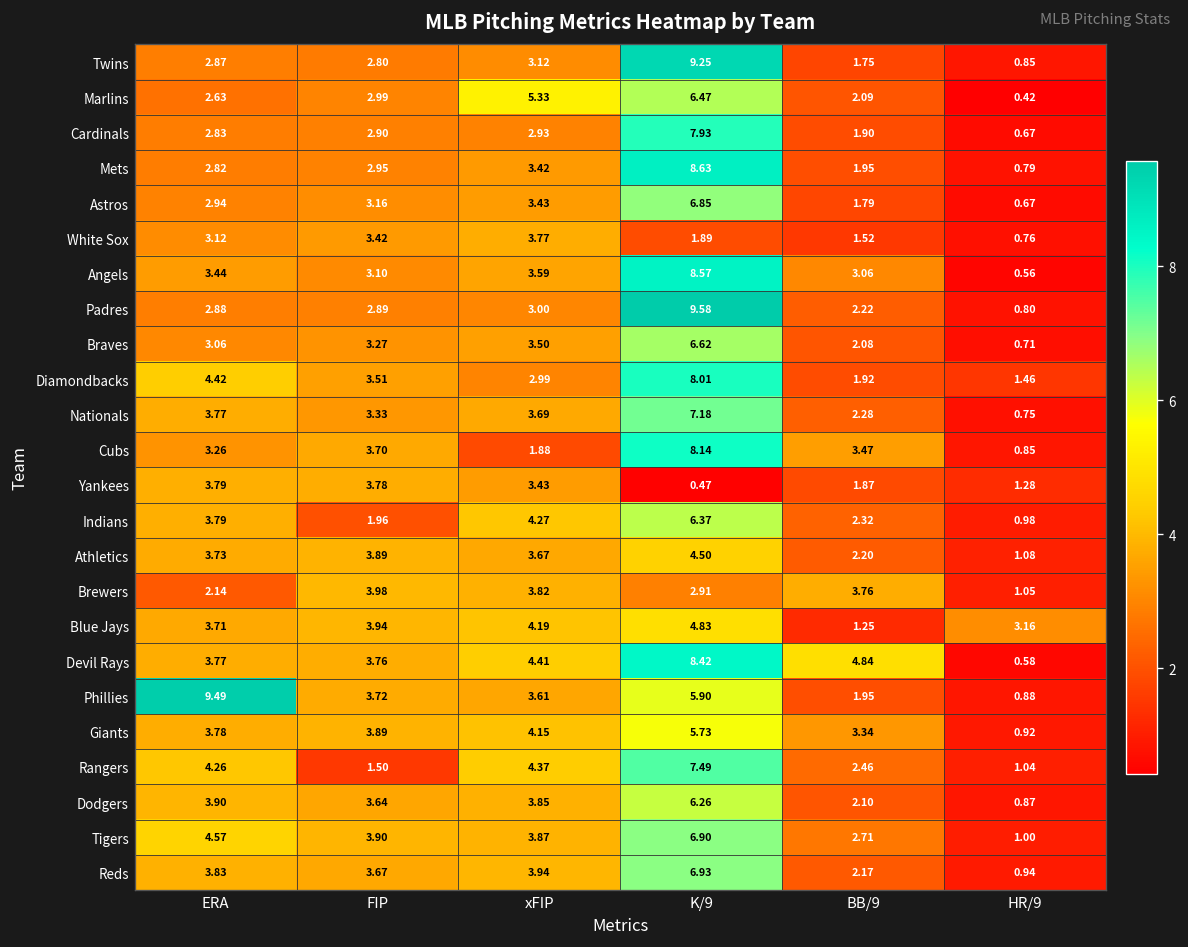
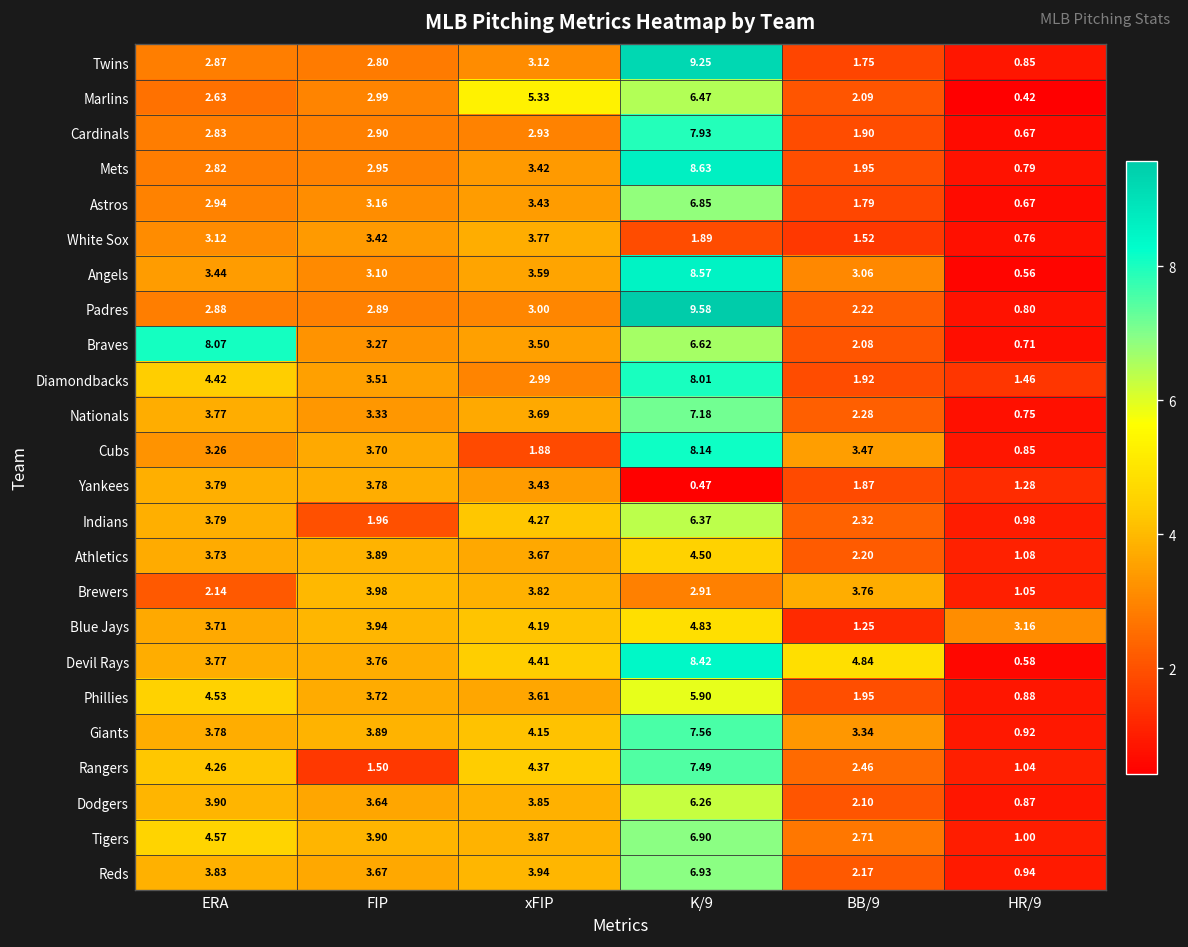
  {
    "Twins": {
      "ERA": 2.87,
      "FIP": 2.80,
      "xFIP": 3.12,
      "K/9": 9.25,
      "BB/9": 1.75,
      "HR/9": 0.85
    },
    "Marlins": {
      "ERA": 2.63,
      "FIP": 2.99,
      "xFIP": 5.33,
      "K/9": 6.47,
      "BB/9": 2.09,
      "HR/9": 0.42
    },
    "Cardinals": {
      "ERA": 2.83,
      "FIP": 2.90,
      "xFIP": 2.93,
      "K/9": 7.93,
      "BB/9": 1.90,
      "HR/9": 0.67
    },
    "Mets": {
      "ERA": 2.82,
      "FIP": 2.95,
      "xFIP": 3.42,
      "K/9": 8.63,
      "BB/9": 1.95,
      "HR/9": 0.79
    },
    "Astros": {
      "ERA": 2.94,
      "FIP": 3.16,
      "xFIP": 3.43,
      "K/9": 6.85,
      "BB/9": 1.79,
      "HR/9": 0.67
    },
    "White Sox": {
      "ERA": 3.12,
      "FIP": 3.42,
      "xFIP": 3.77,
      "K/9": 1.89,
      "BB/9": 1.52,
      "HR/9": 0.76
    },
    "Angels": {
      "ERA": 3.44,
      "FIP": 3.10,
      "xFIP": 3.59,
      "K/9": 8.57,
      "BB/9": 3.06,
      "HR/9": 0.56
    },
    "Padres": {
      "ERA": 2.88,
      "FIP": 2.89,
      "xFIP": 3.00,
      "K/9": 9.58,
      "BB/9": 2.22,
      "HR/9": 0.80
    },
    "Braves": {
-     "ERA": 3.06,
+     "ERA": 8.07,
      "FIP": 3.27,
      "xFIP": 3.50,
      "K/9": 6.62,
      "BB/9": 2.08,
      "HR/9": 0.71
    },
    "Diamondbacks": {
      "ERA": 4.42,
      "FIP": 3.51,
      "xFIP": 2.99,
      "K/9": 8.01,
      "BB/9": 1.92,
      "HR/9": 1.46
    },
    "Nationals": {
      "ERA": 3.77,
      "FIP": 3.33,
      "xFIP": 3.69,
      "K/9": 7.18,
      "BB/9": 2.28,
      "HR/9": 0.75
    },
    "Cubs": {
      "ERA": 3.26,
      "FIP": 3.70,
      "xFIP": 1.88,
      "K/9": 8.14,
      "BB/9": 3.47,
      "HR/9": 0.85
    },
    "Yankees": {
      "ERA": 3.79,
      "FIP": 3.78,
      "xFIP": 3.43,
      "K/9": 0.47,
      "BB/9": 1.87,
      "HR/9": 1.28
    },
    "Indians": {
      "ERA": 3.79,
      "FIP": 1.96,
      "xFIP": 4.27,
      "K/9": 6.37,
      "BB/9": 2.32,
      "HR/9": 0.98
    },
    "Athletics": {
      "ERA": 3.73,
      "FIP": 3.89,
      "xFIP": 3.67,
      "K/9": 4.50,
      "BB/9": 2.20,
      "HR/9": 1.08
    },
    "Brewers": {
      "ERA": 2.14,
      "FIP": 3.98,
      "xFIP": 3.82,
      "K/9": 2.91,
      "BB/9": 3.76,
      "HR/9": 1.05
    },
    "Blue Jays": {
      "ERA": 3.71,
      "FIP": 3.94,
      "xFIP": 4.19,
      "K/9": 4.83,
      "BB/9": 1.25,
      "HR/9": 3.16
    },
    "Devil Rays": {
      "ERA": 3.77,
      "FIP": 3.76,
      "xFIP": 4.41,
      "K/9": 8.42,
      "BB/9": 4.84,
      "HR/9": 0.58
    },
    "Phillies": {
-     "ERA": 9.49,
+     "ERA": 4.53,
      "FIP": 3.72,
      "xFIP": 3.61,
      "K/9": 5.90,
      "BB/9": 1.95,
      "HR/9": 0.88
    },
    "Giants": {
      "ERA": 3.78,
      "FIP": 3.89,
      "xFIP": 4.15,
-     "K/9": 5.73,
+     "K/9": 7.56,
      "BB/9": 3.34,
      "HR/9": 0.92
    },
    "Rangers": {
      "ERA": 4.26,
      "FIP": 1.50,
      "xFIP": 4.37,
      "K/9": 7.49,
      "BB/9": 2.46,
      "HR/9": 1.04
    },
    "Dodgers": {
      "ERA": 3.90,
      "FIP": 3.64,
      "xFIP": 3.85,
      "K/9": 6.26,
      "BB/9": 2.10,
      "HR/9": 0.87
    },
    "Tigers": {
      "ERA": 4.57,
      "FIP": 3.90,
      "xFIP": 3.87,
      "K/9": 6.90,
      "BB/9": 2.71,
      "HR/9": 1.00
    },
    "Reds": {
      "ERA": 3.83,
      "FIP": 3.67,
      "xFIP": 3.94,
      "K/9": 6.93,
      "BB/9": 2.17,
      "HR/9": 0.94
    }
  }
